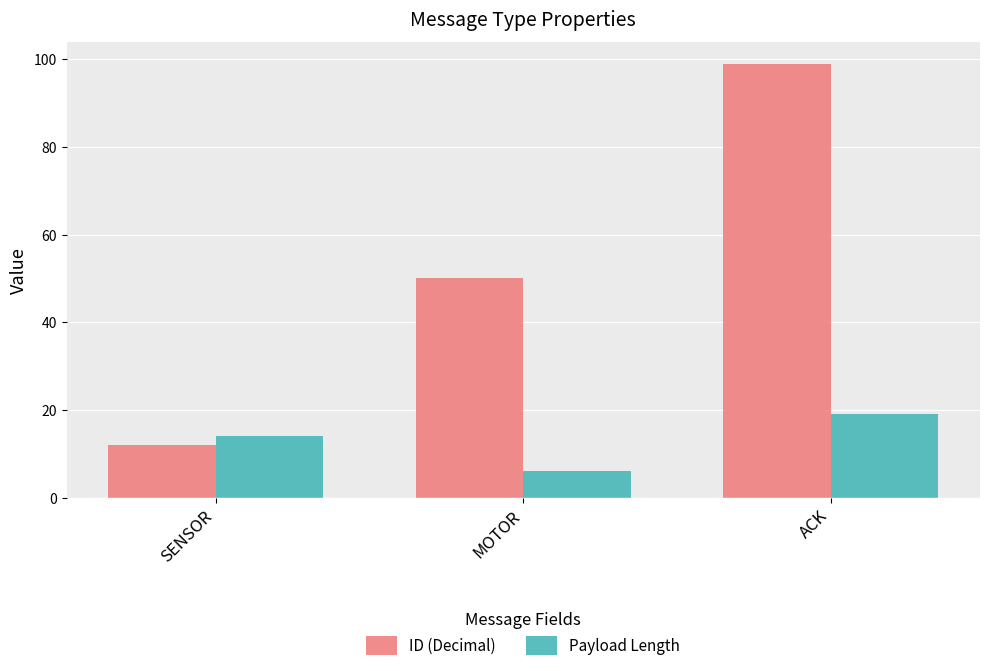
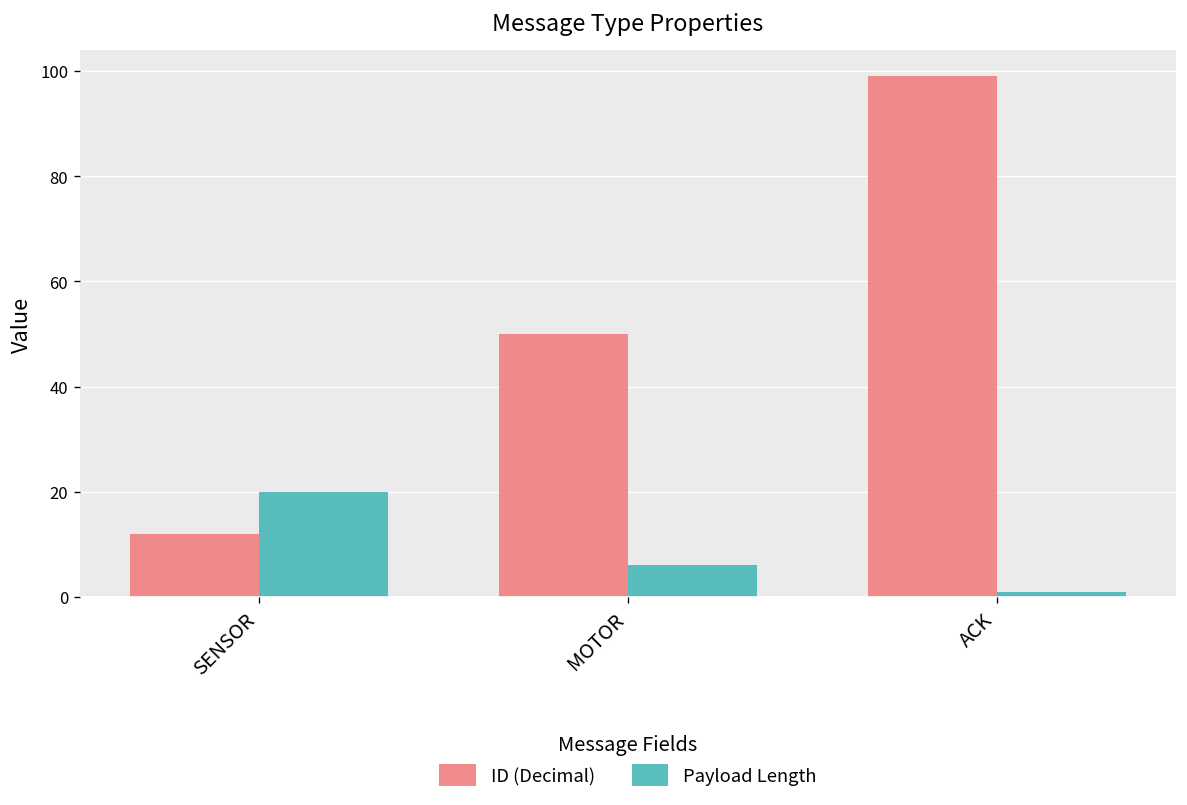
  {
    "ID (Decimal)": {
      "SENSOR": 12,
      "MOTOR": 50,
      "ACK": 99
    },
    "Payload Length": {
-     "SENSOR": 14,
+     "SENSOR": 20,
      "MOTOR": 6,
-     "ACK": 19
+     "ACK": 1
    }
  }
